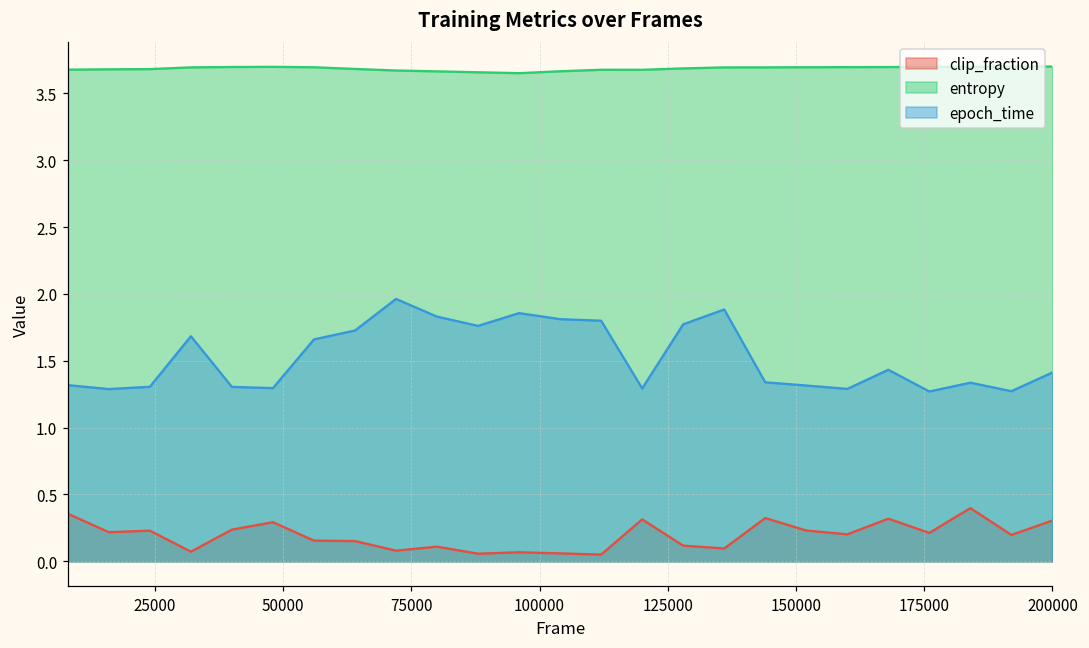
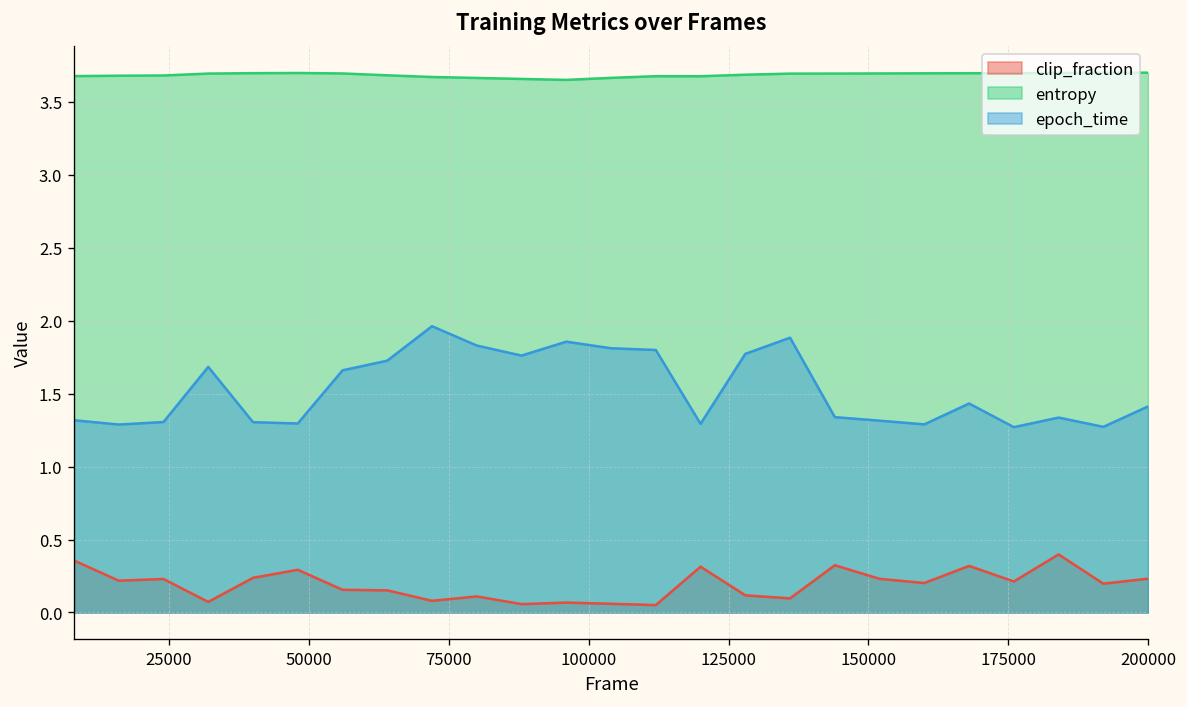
  {
    "clip_fraction": {
-     "200000": 0.31
+     "200000": 0.23
    },
    "entropy": {
      "200000": 3.70
    },
    "epoch_time": {
      "200000": 1.41
    }
  }
